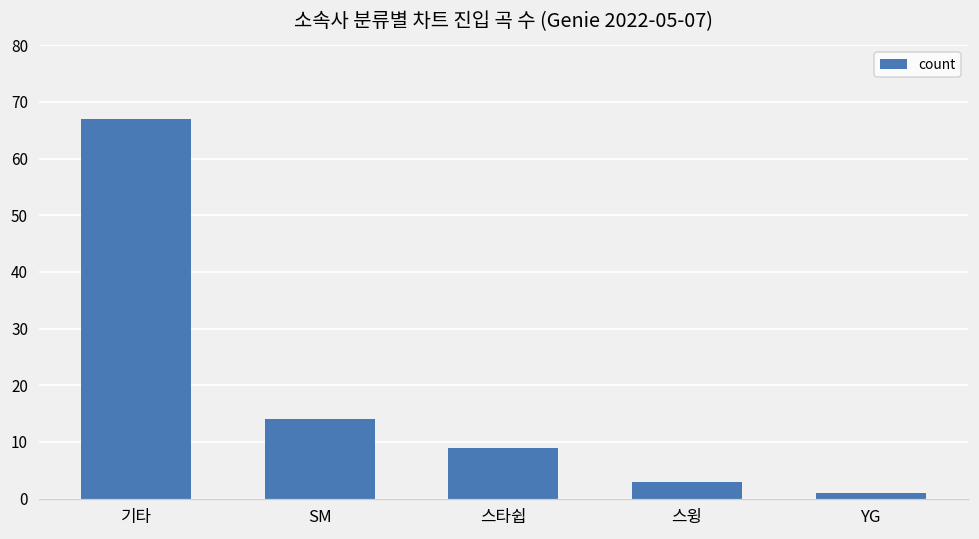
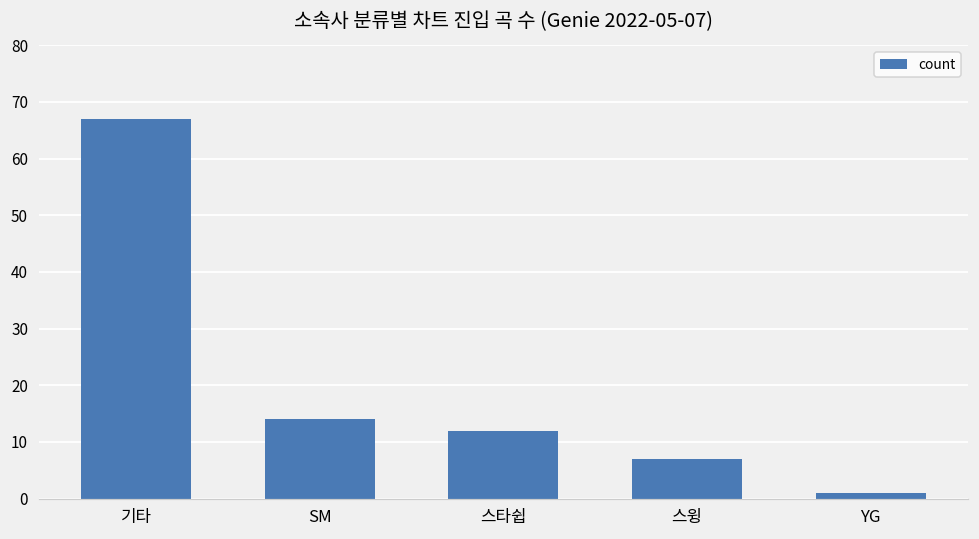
  {
    "기타": 67,
    "SM": 14,
-   "스타쉽": 9,
-   "스윙": 3,
+   "스타쉽": 12,
+   "스윙": 7,
    "YG": 1
  }
